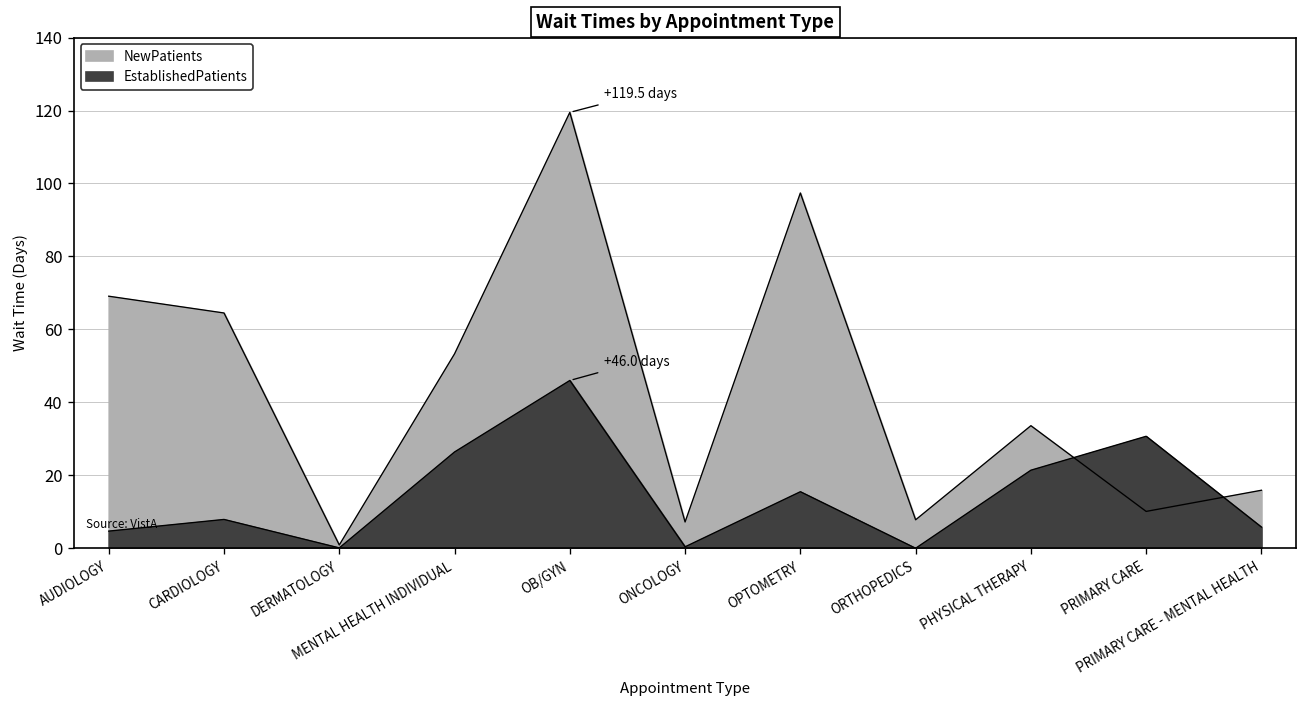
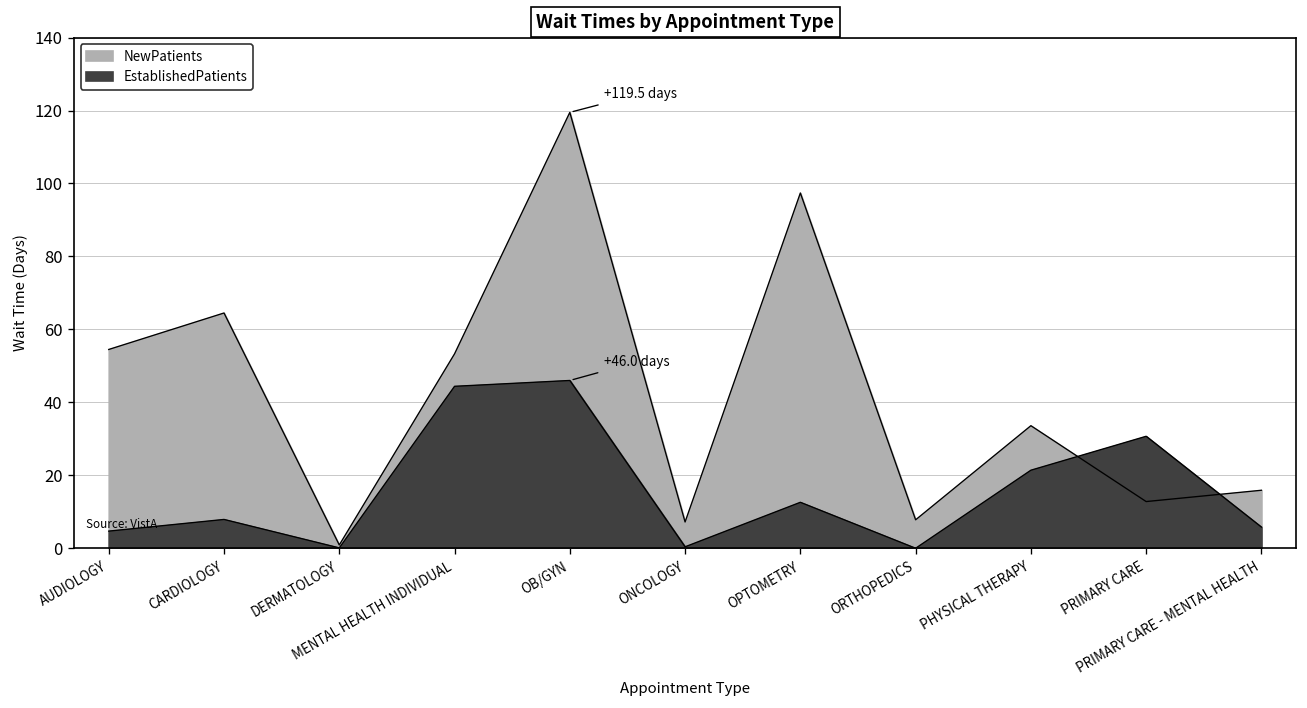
  {
    "NewPatients": {
-     "AUDIOLOGY": 69,
+     "AUDIOLOGY": 55,
      "CARDIOLOGY": 65,
      "MENTAL HEALTH INDIVIDUAL": 53,
      "ONCOLOGY": 7,
      "OPTOMETRY": 97,
      "ORTHOPEDICS": 8,
      "PHYSICAL THERAPY": 34,
-     "PRIMARY CARE": 10,
+     "PRIMARY CARE": 13,
      "PRIMARY CARE - MENTAL HEALTH": 16
    },
    "EstablishedPatients": {
      "AUDIOLOGY": 5,
      "CARDIOLOGY": 8,
-     "MENTAL HEALTH INDIVIDUAL": 26,
+     "MENTAL HEALTH INDIVIDUAL": 44,
      "ONCOLOGY": 0,
-     "OPTOMETRY": 16,
+     "OPTOMETRY": 13,
      "ORTHOPEDICS": 0,
      "PHYSICAL THERAPY": 21,
      "PRIMARY CARE": 31,
      "PRIMARY CARE - MENTAL HEALTH": 6
    }
  }
